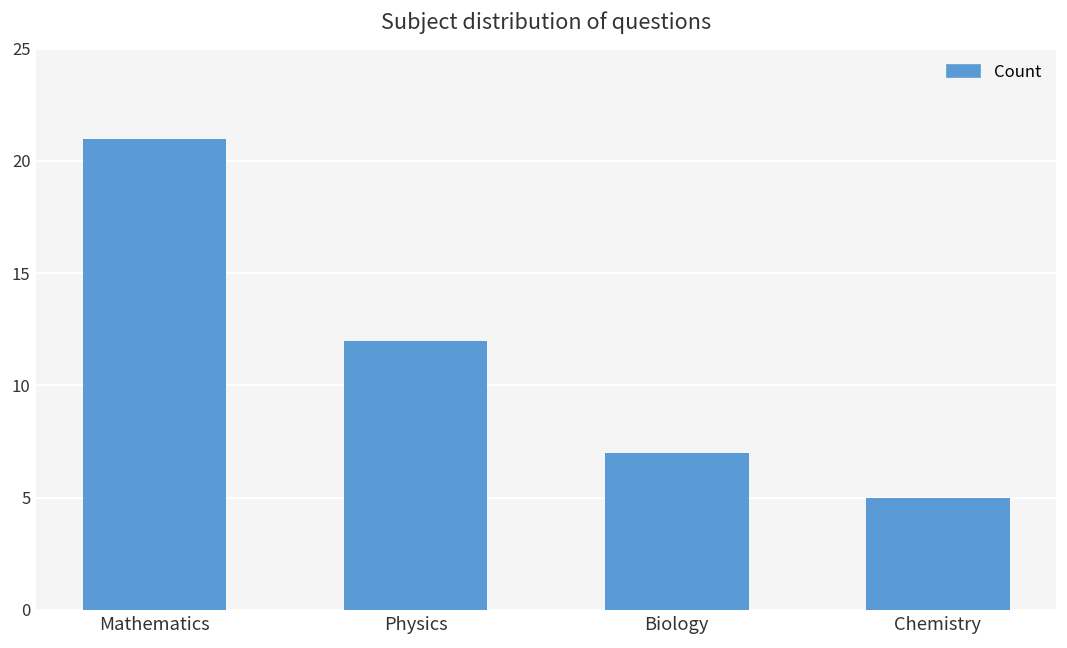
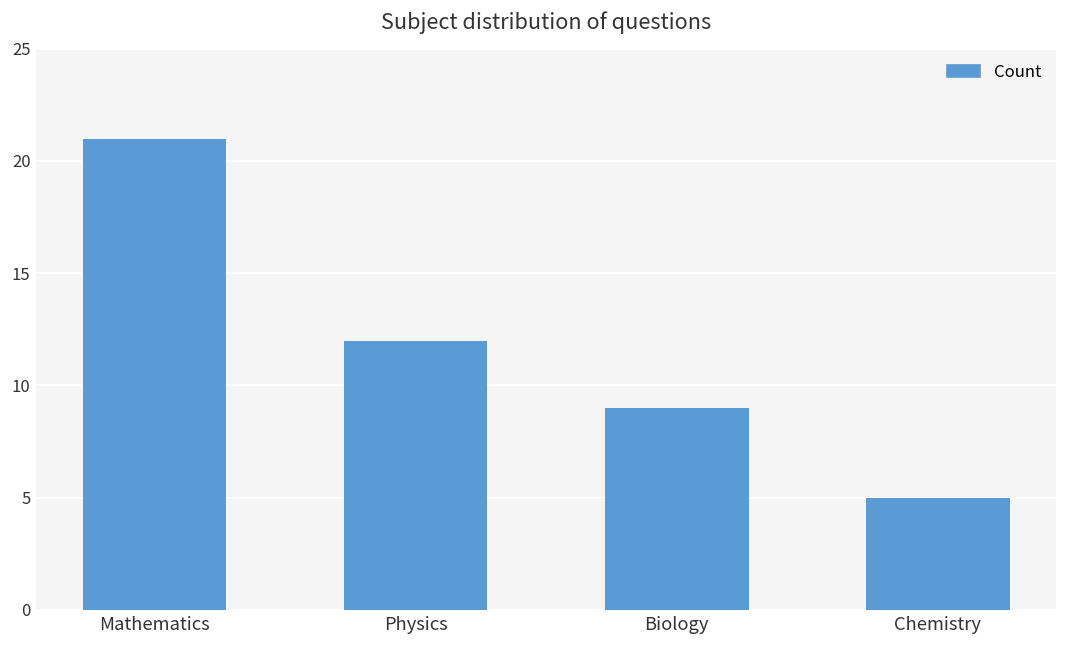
  {
    "Mathematics": 21,
    "Physics": 12,
-   "Biology": 7,
+   "Biology": 9,
    "Chemistry": 5
  }
